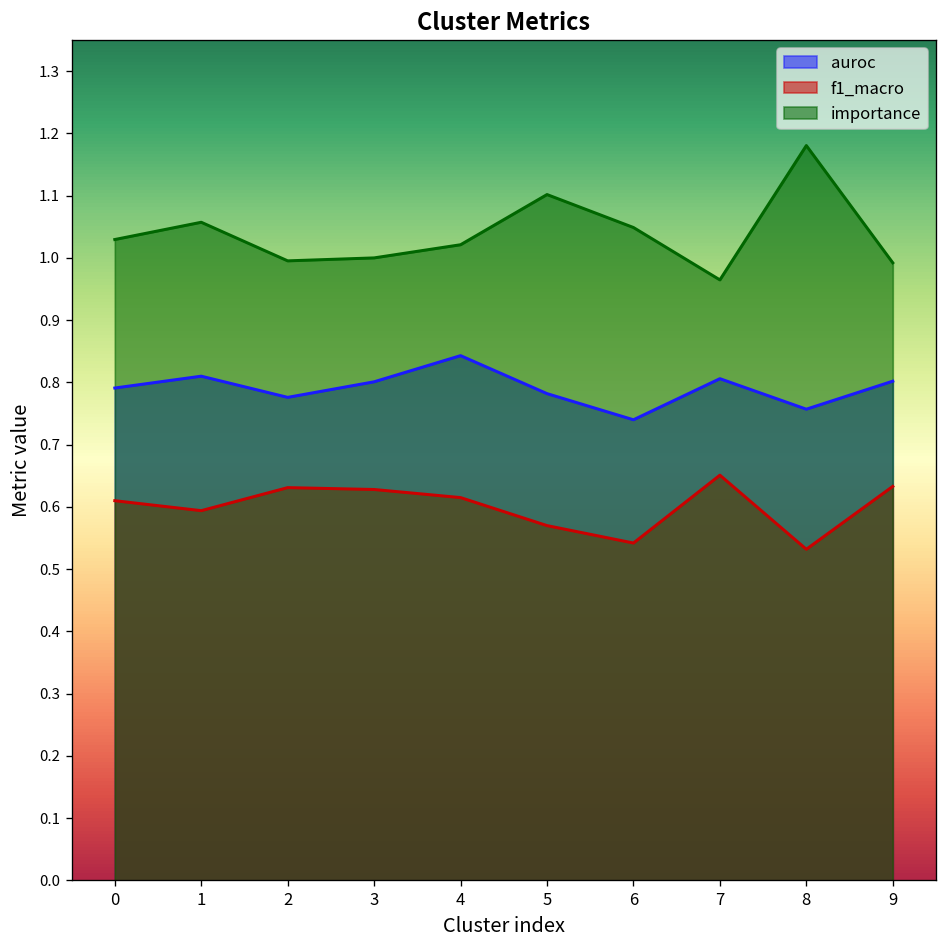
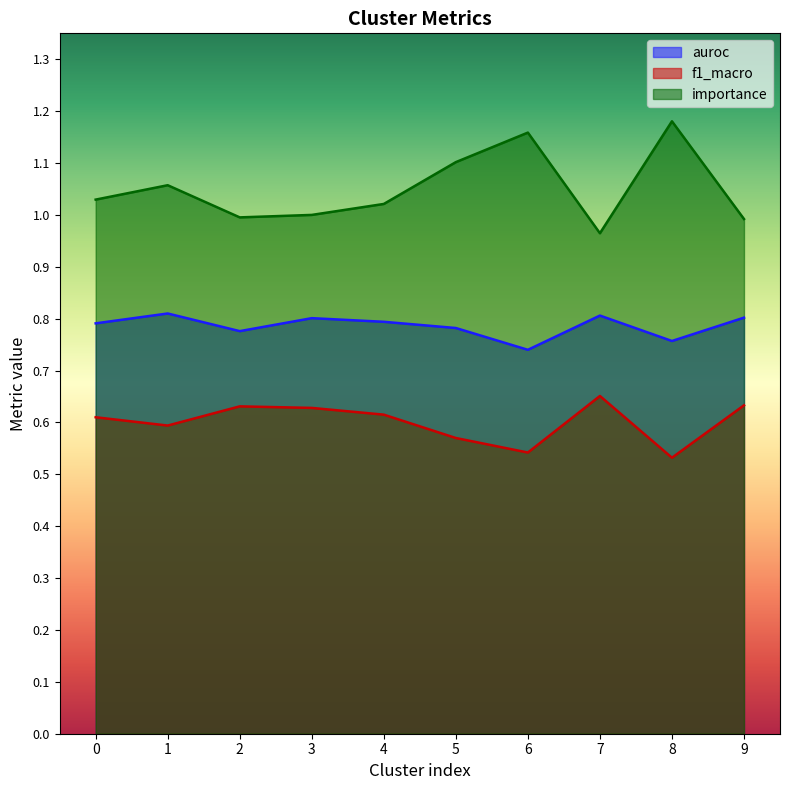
  {
    "auroc": {
      "0": 0.79,
      "1": 0.81,
      "2": 0.78,
      "3": 0.80,
-     "4": 0.84,
+     "4": 0.79,
      "5": 0.78,
      "6": 0.74,
      "7": 0.81,
      "8": 0.76,
      "9": 0.80
    },
    "f1_macro": {
      "0": 0.61,
      "1": 0.59,
      "2": 0.63,
      "3": 0.63,
      "4": 0.62,
      "5": 0.57,
      "6": 0.54,
      "7": 0.65,
      "8": 0.53,
      "9": 0.63
    },
    "importance": {
      "0": 1.03,
      "1": 1.06,
      "2": 1.00,
      "3": 1.00,
      "4": 1.02,
      "5": 1.10,
-     "6": 1.05,
+     "6": 1.16,
      "7": 0.96,
      "8": 1.18,
      "9": 0.99
    }
  }
